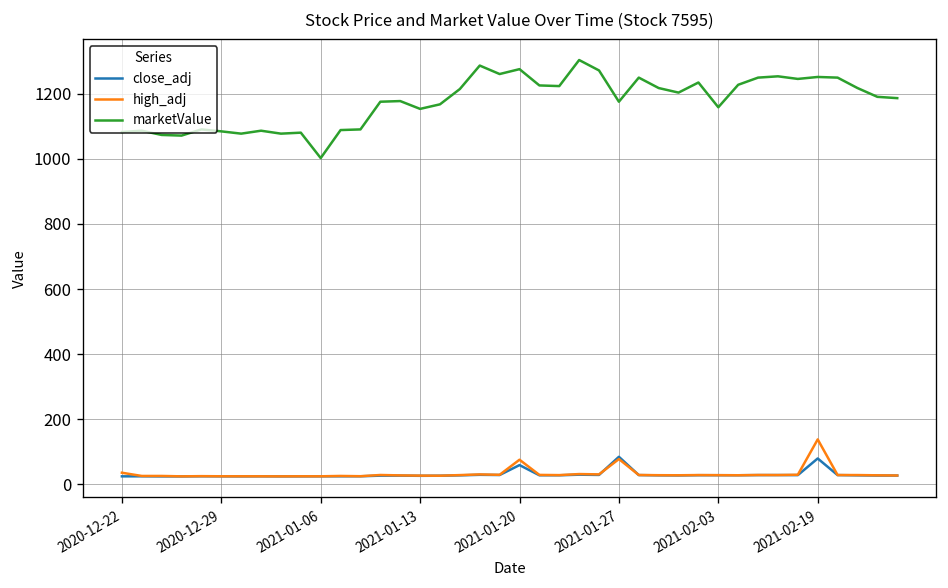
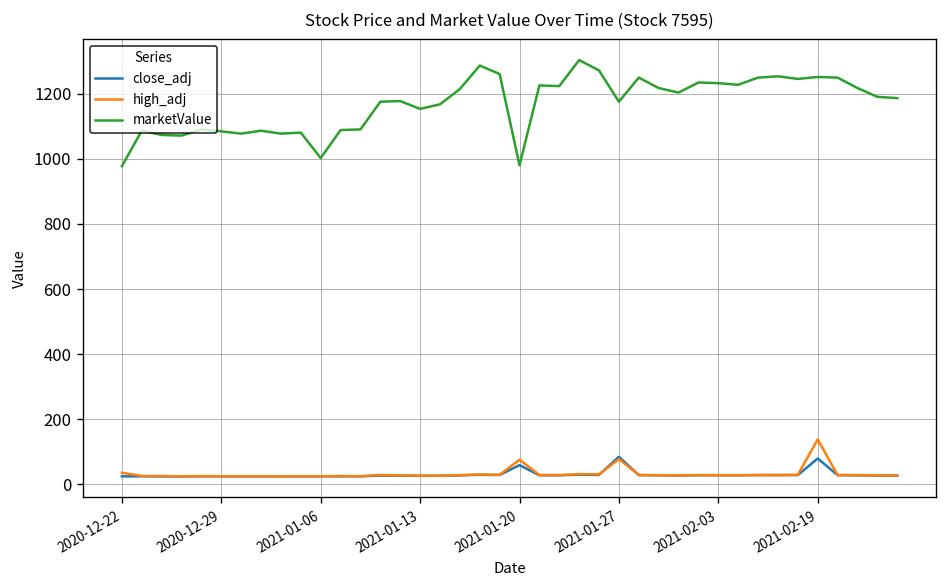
  {
    "close_adj": {
      "2020-12-22": 20,
      "2021-01-20": 60,
      "2021-02-19": 80
    },
    "high_adj": {
      "2020-12-22": 40,
      "2021-01-20": 80,
      "2021-02-19": 140
    },
    "marketValue": {
-     "2020-12-22": 1080,
+     "2020-12-22": 980,
      "2020-12-29": 1080,
      "2021-01-06": 1000,
      "2021-01-13": 1150,
-     "2021-01-20": 1280,
+     "2021-01-20": 980,
      "2021-01-27": 1180,
-     "2021-02-03": 1160,
+     "2021-02-03": 1230,
      "2021-02-19": 1250
    }
  }
